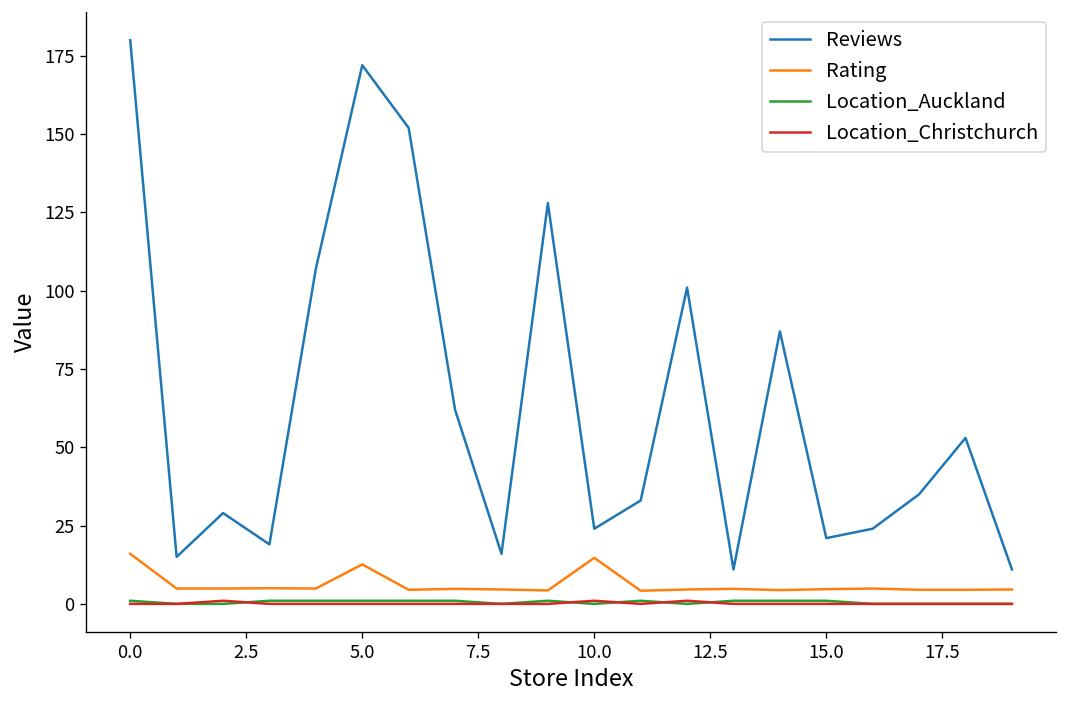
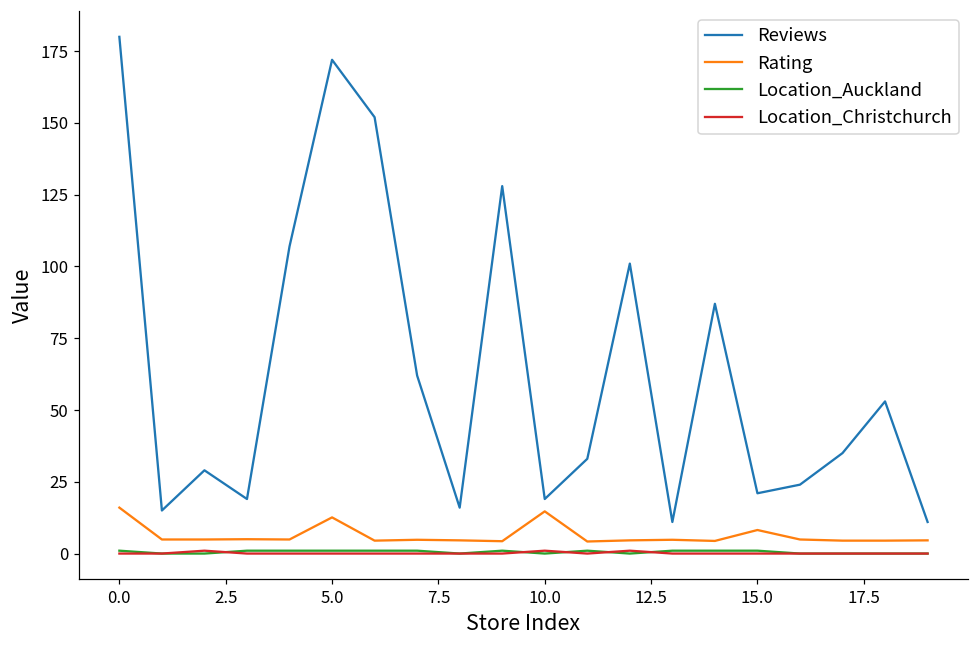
  {
    "Reviews": {
      "0.0": 180,
      "5.0": 172,
-     "10.0": 24,
+     "10.0": 19,
      "15.0": 21
    },
    "Rating": {
      "0.0": 16,
      "5.0": 13,
      "10.0": 15,
-     "15.0": 5
+     "15.0": 8
    },
    "Location_Auckland": {
      "0.0": 1,
      "5.0": 1,
      "10.0": 0,
      "15.0": 1
    },
    "Location_Christchurch": {
      "0.0": 0,
      "5.0": 0,
      "10.0": 1,
      "15.0": 0
    }
  }
